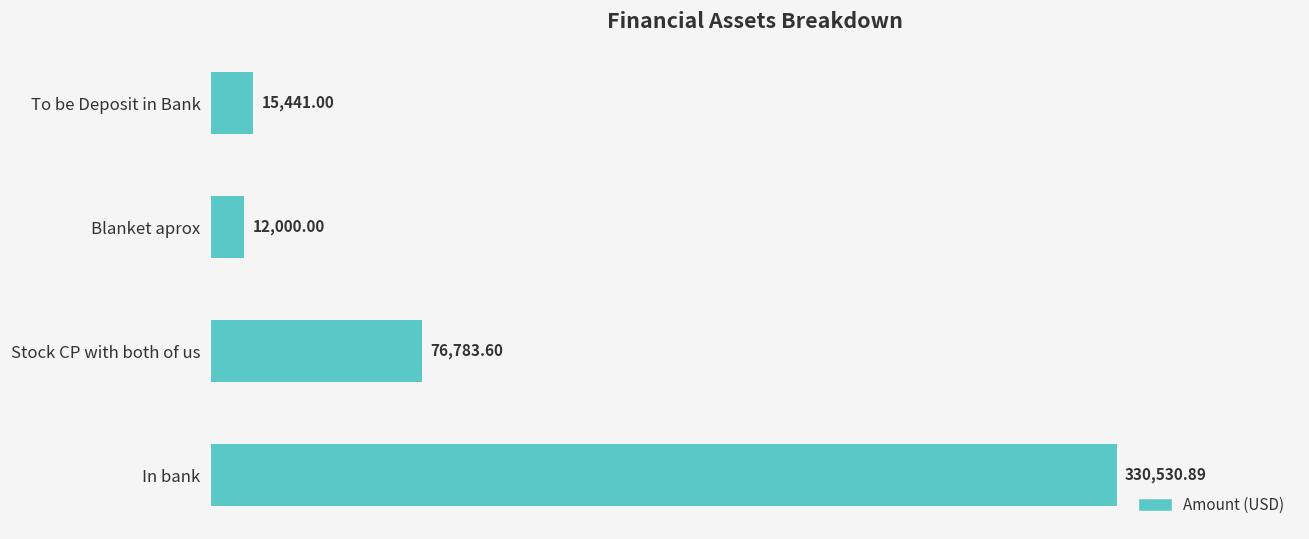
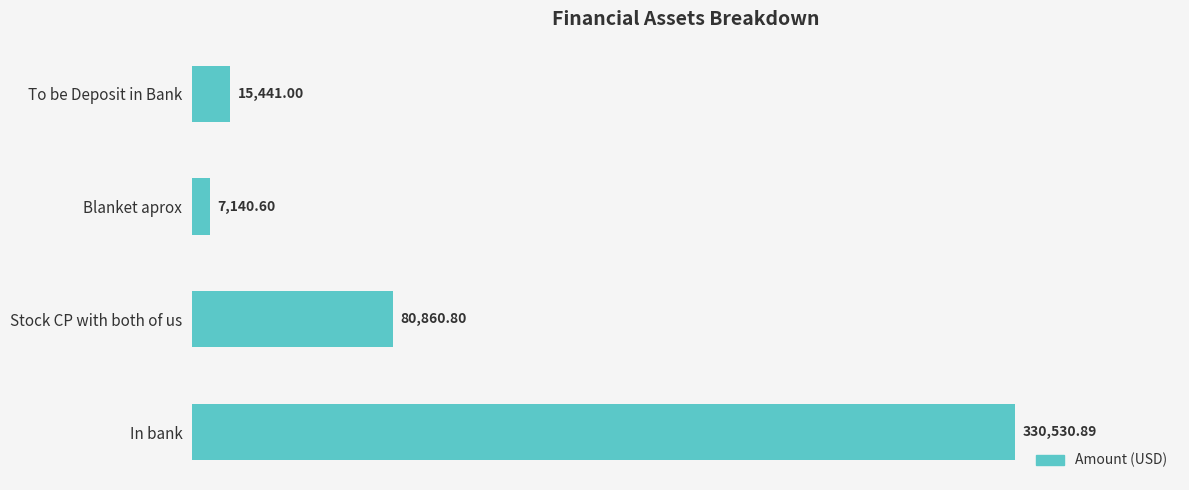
  {
    "To be Deposit in Bank": "15,441.00",
-   "Blanket aprox": "12,000.00",
-   "Stock CP with both of us": "76,783.60",
+   "Blanket aprox": "7,140.60",
+   "Stock CP with both of us": "80,860.80",
    "In bank": "330,530.89"
  }
